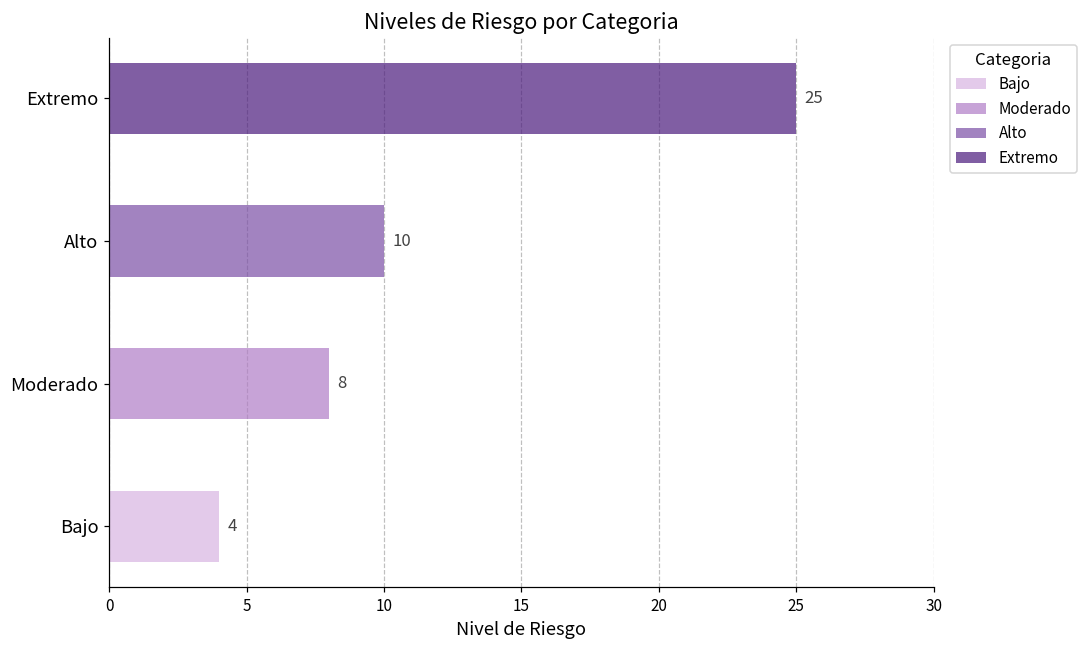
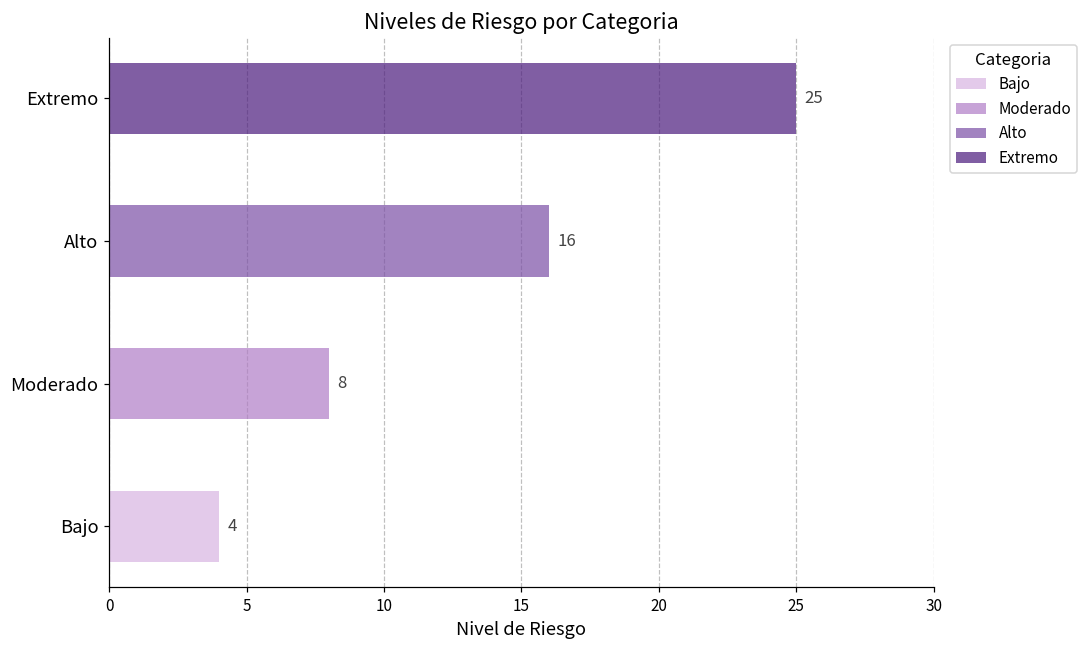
  {
    "Extremo": 25,
-   "Alto": 10,
+   "Alto": 16,
    "Moderado": 8,
    "Bajo": 4
  }
